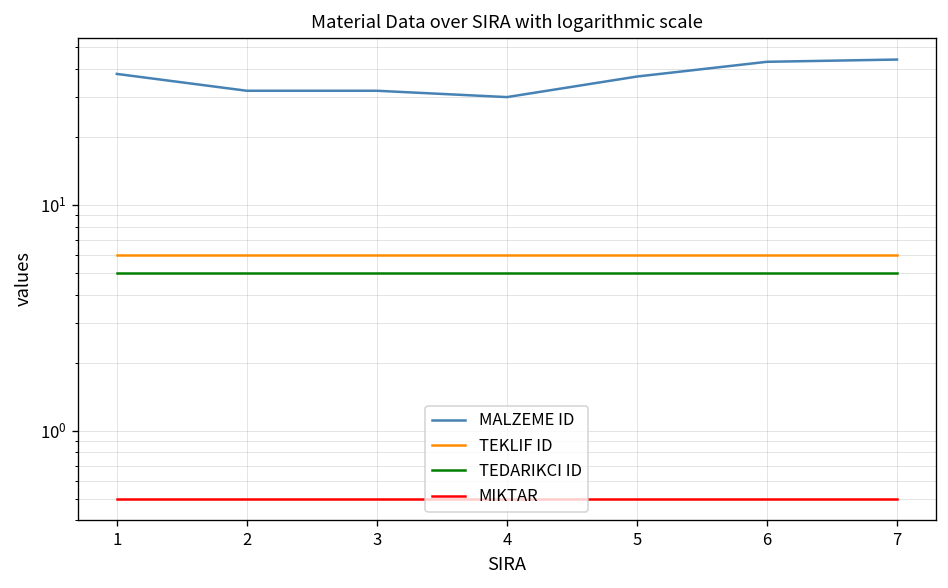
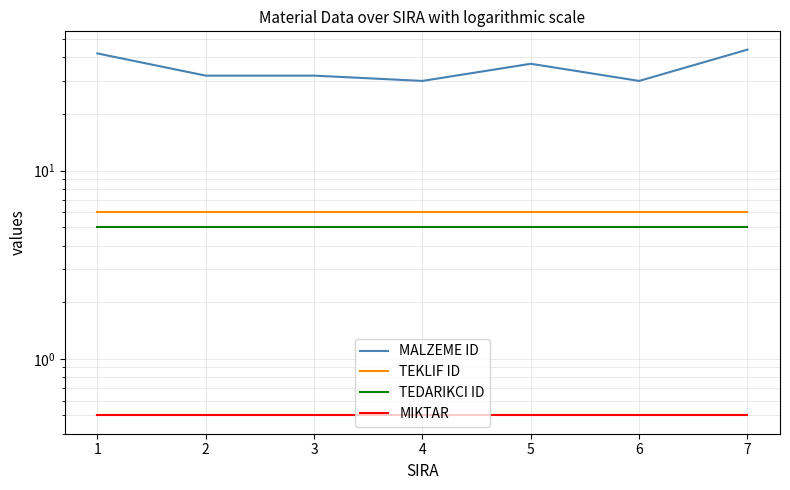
  {
    "MALZEME ID": {
-     "1": 38,
+     "1": 42,
      "2": 32,
      "3": 32,
      "4": 30,
      "5": 37,
-     "6": 43,
+     "6": 30,
      "7": 44
    },
    "TEKLIF ID": {
      "1": 6,
      "2": 6,
      "3": 6,
      "4": 6,
      "5": 6,
      "6": 6,
      "7": 6
    },
    "TEDARIKCI ID": {
      "1": 5,
      "2": 5,
      "3": 5,
      "4": 5,
      "5": 5,
      "6": 5,
      "7": 5
    },
    "MIKTAR": {
      "1": 0.50,
      "2": 0.50,
      "3": 0.50,
      "5": 0.50,
      "6": 0.50,
      "7": 0.50
    }
  }
